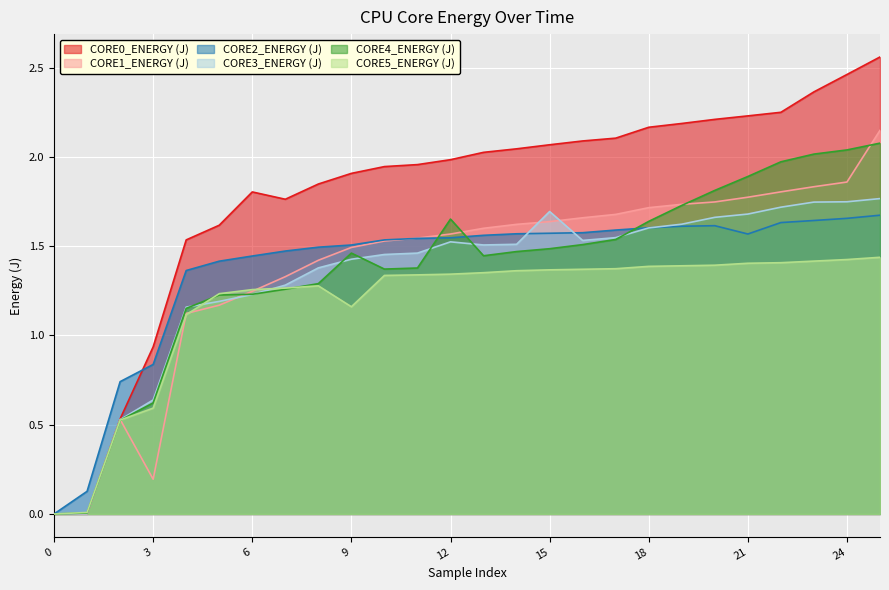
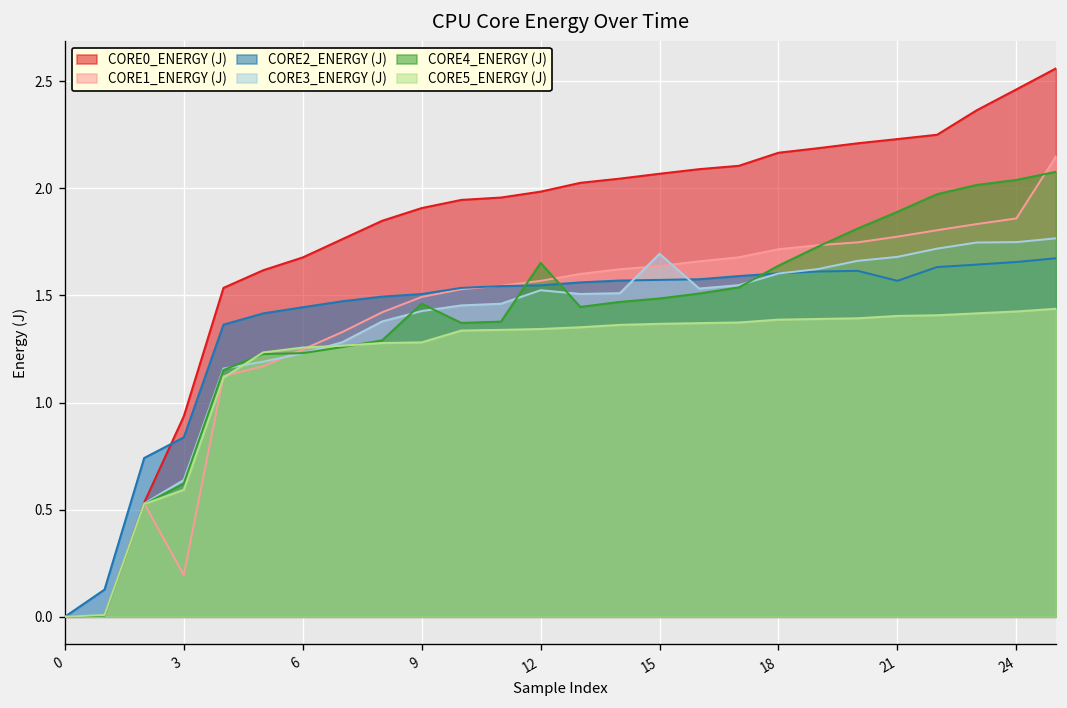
  {
    "CORE0_ENERGY (J)": {
      "3": 0.94,
-     "6": 1.80,
+     "6": 1.68,
      "9": 1.91,
      "12": 1.98,
      "15": 2.07,
      "18": 2.17,
      "21": 2.23,
      "24": 2.46
    },
    "CORE1_ENERGY (J)": {
      "3": 0.19,
      "12": 1.57,
      "15": 1.64,
      "18": 1.72,
      "21": 1.77,
      "24": 1.86
    },
    "CORE2_ENERGY (J)": {
      "3": 0.84,
      "6": 1.44,
      "12": 1.55,
      "15": 1.57,
      "21": 1.57,
      "24": 1.66
    },
    "CORE3_ENERGY (J)": {
      "3": 0.64,
      "9": 1.43,
      "12": 1.52,
      "15": 1.69,
      "21": 1.68,
      "24": 1.75
    },
    "CORE4_ENERGY (J)": {
      "3": 0.62,
      "9": 1.46,
      "12": 1.65,
      "15": 1.49,
      "18": 1.64,
      "21": 1.89,
      "24": 2.04
    },
    "CORE5_ENERGY (J)": {
      "3": 0.59,
-     "9": 1.16,
+     "9": 1.28,
      "12": 1.34,
      "15": 1.37,
      "18": 1.39,
      "21": 1.40,
      "24": 1.43
    }
  }
